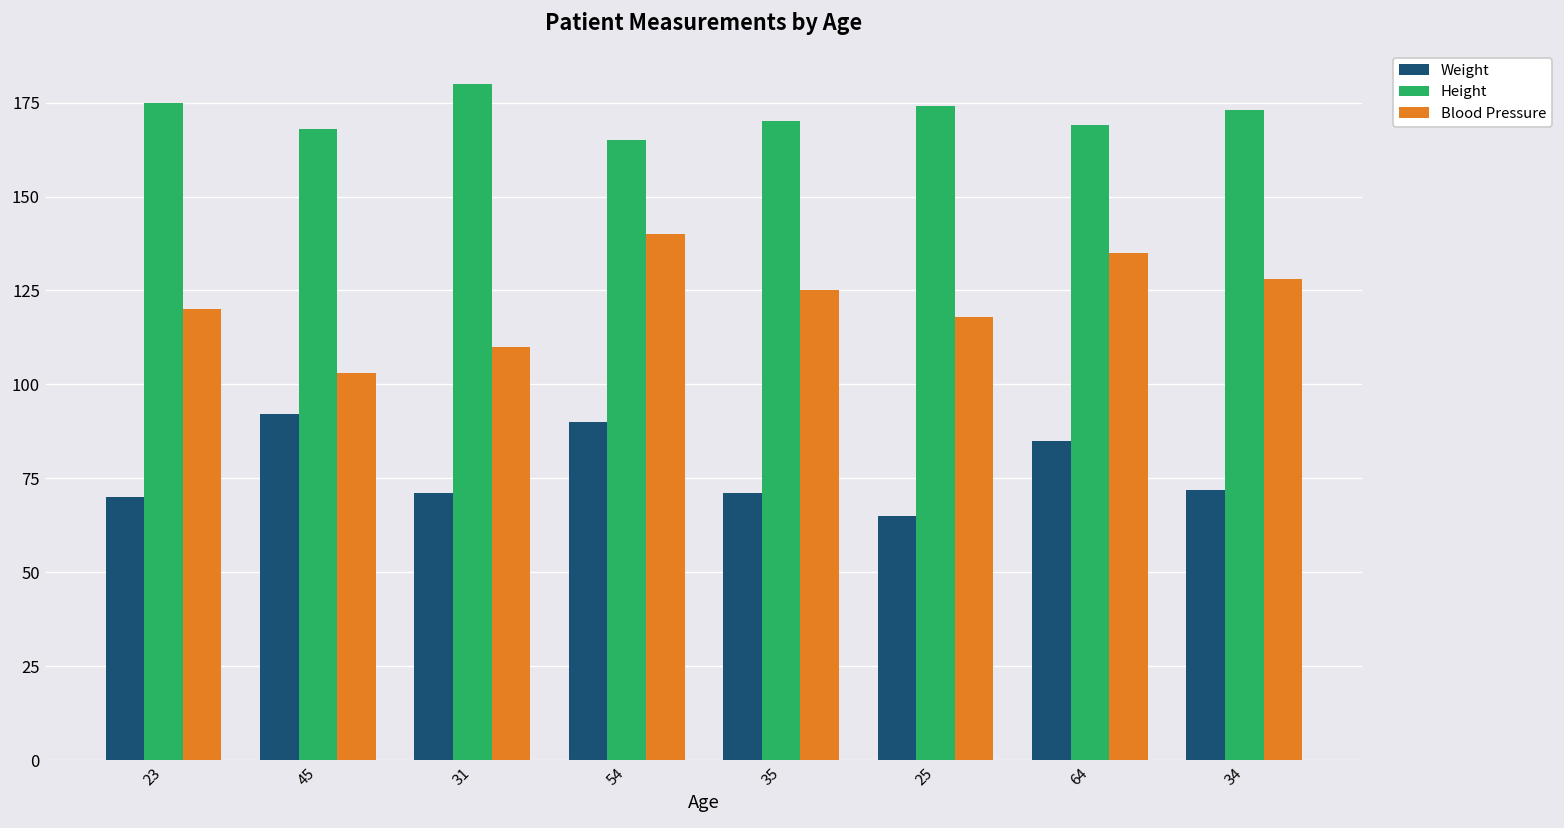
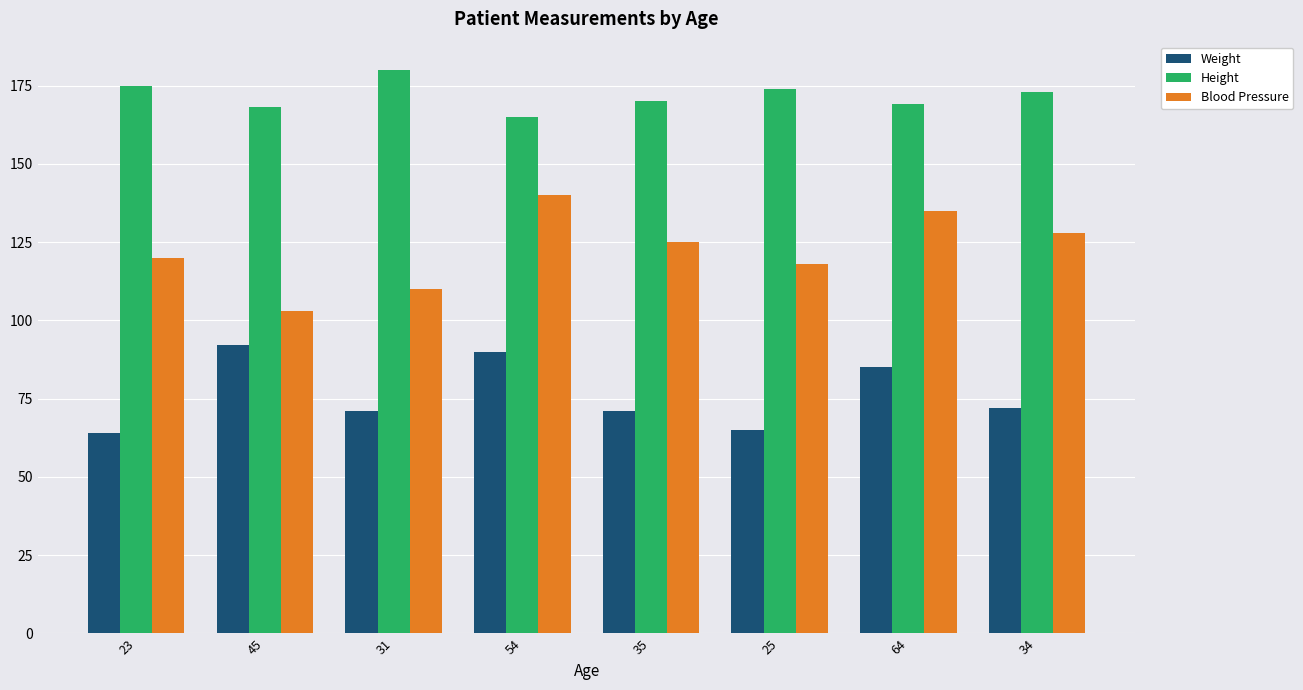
  {
    "Weight": {
-     "23": 70,
+     "23": 64,
      "45": 92,
      "31": 71,
      "54": 90,
      "35": 71,
      "25": 65,
      "64": 85,
      "34": 72
    },
    "Height": {
      "23": 175,
      "45": 168,
      "31": 180,
      "54": 165,
      "35": 170,
      "25": 174,
      "64": 169,
      "34": 173
    },
    "Blood Pressure": {
      "23": 120,
      "45": 103,
      "31": 110,
      "54": 140,
      "35": 125,
      "25": 118,
      "64": 135,
      "34": 128
    }
  }
